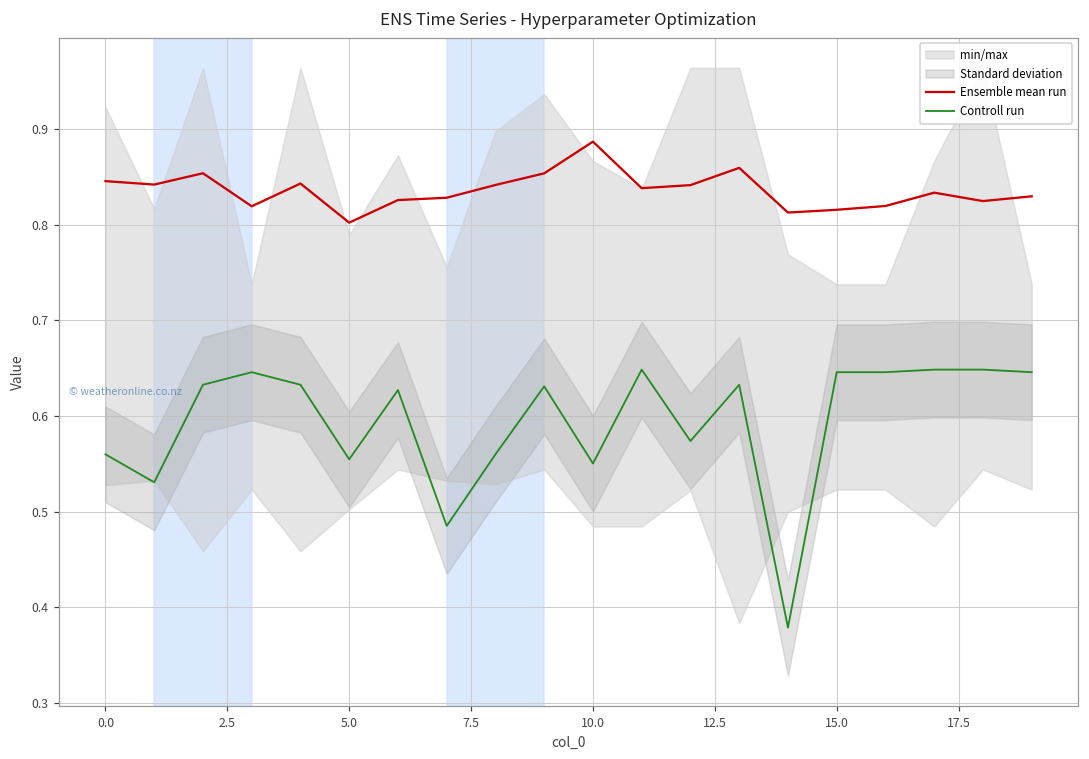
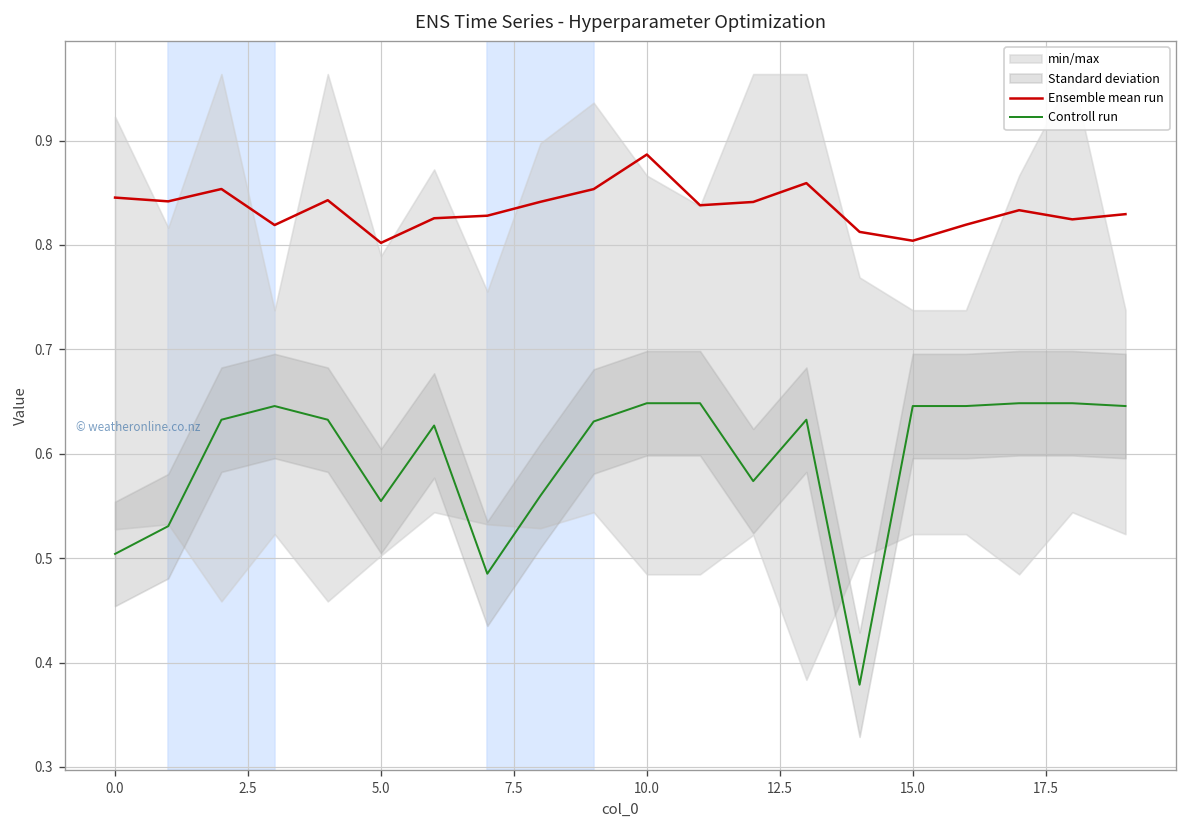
  {
    "Ensemble mean run": {
      "0.0": 0.85,
      "5.0": 0.80,
      "10.0": 0.89,
-     "15.0": 0.82
+     "15.0": 0.80
    },
    "Controll run": {
-     "0.0": 0.56,
+     "0.0": 0.50,
      "5.0": 0.55,
-     "10.0": 0.55,
+     "10.0": 0.65,
      "15.0": 0.65
    }
  }
